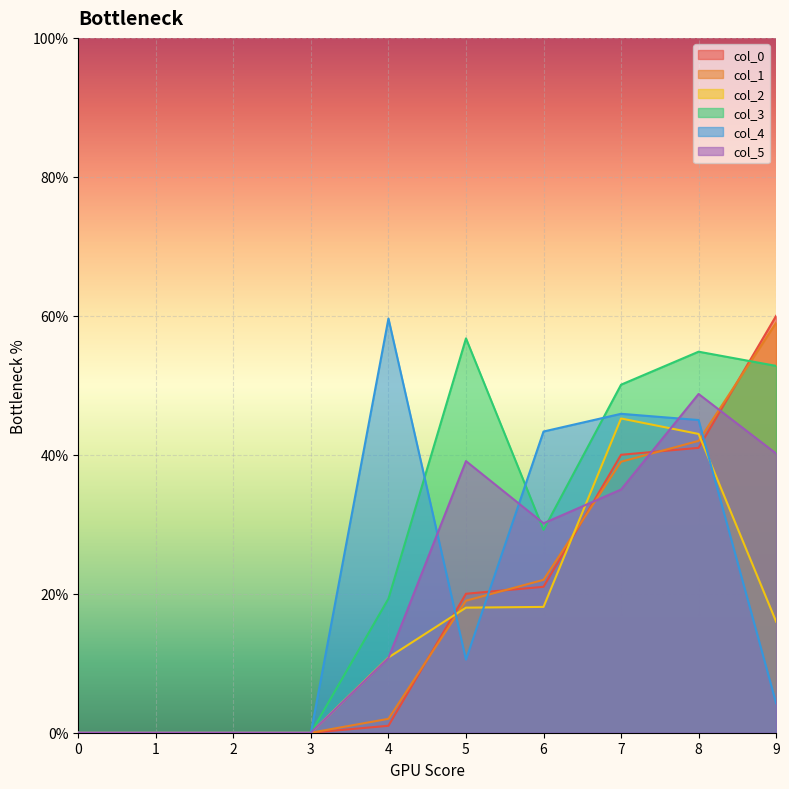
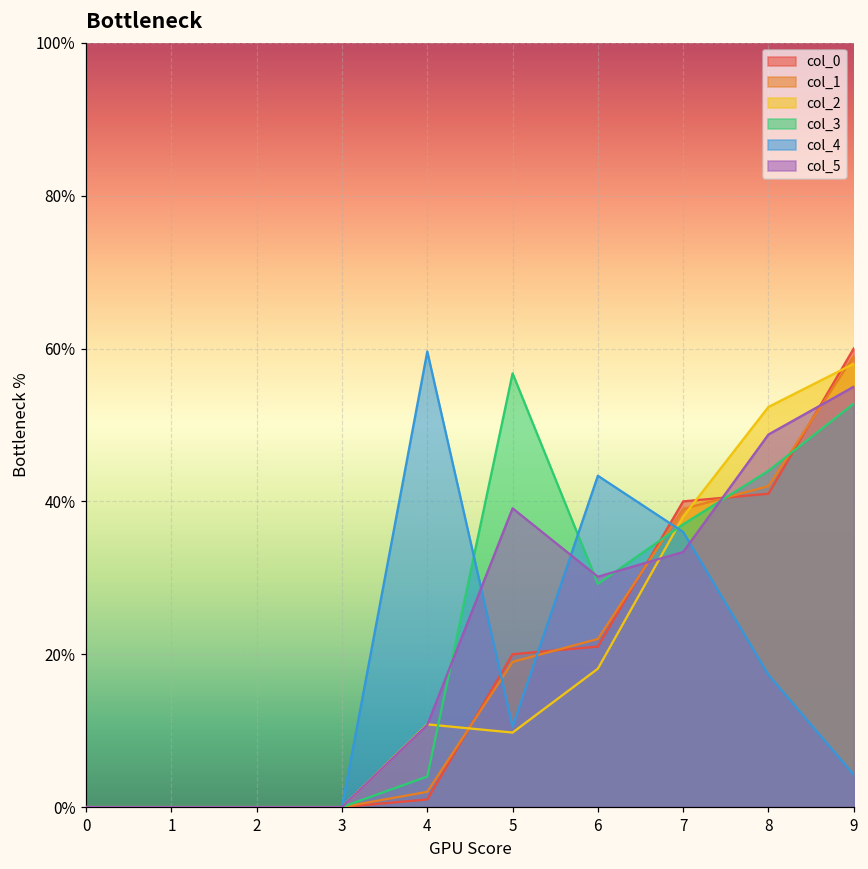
  {
    "col_2": {
-     "5": "18%",
+     "5": "10%",
      "6": "18%",
-     "7": "45%",
-     "8": "43%",
-     "9": "16%"
+     "7": "38%",
+     "8": "52%",
+     "9": "58%"
    },
    "col_3": {
-     "4": "19%",
+     "4": "4%",
      "5": "57%",
      "6": "29%",
-     "7": "50%",
-     "8": "55%",
+     "7": "37%",
+     "8": "44%",
      "9": "53%"
    },
    "col_4": {
      "4": "60%",
      "5": "11%",
      "6": "43%",
-     "7": "46%",
-     "8": "45%",
+     "7": "36%",
+     "8": "17%",
      "9": "4%"
    },
    "col_5": {
      "5": "39%",
      "6": "30%",
-     "7": "35%",
+     "7": "33%",
      "8": "49%",
-     "9": "40%"
+     "9": "55%"
    }
  }
